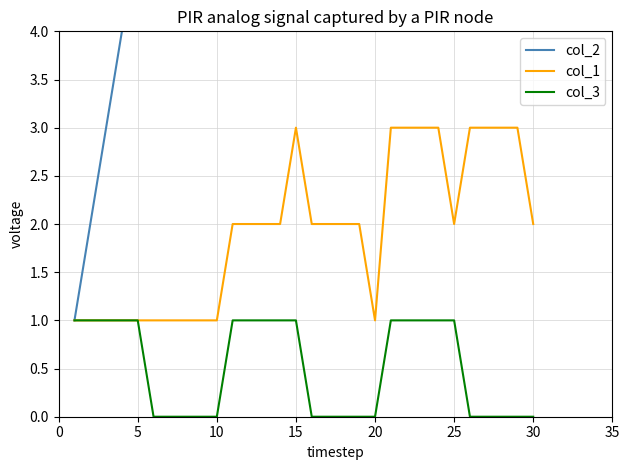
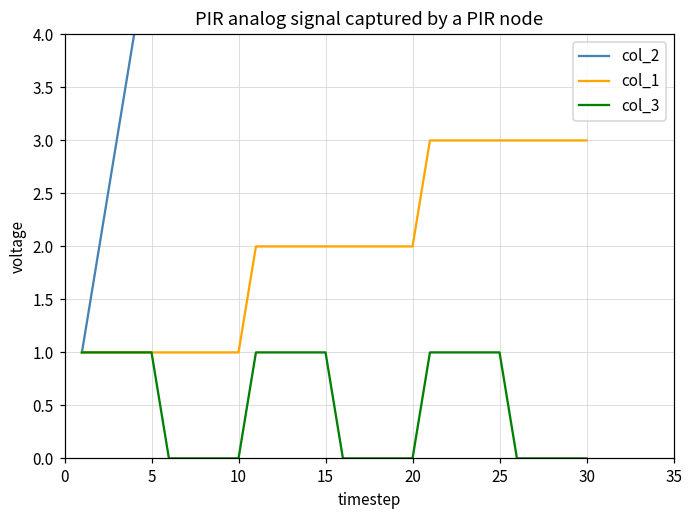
  {
    "col_1": {
      "10": 1,
-     "15": 3,
-     "20": 1,
-     "25": 2,
-     "30": 2
+     "15": 2,
+     "20": 2,
+     "25": 3,
+     "30": 3
    },
    "col_3": {
      "10": 0,
      "15": 1,
      "20": 0,
      "25": 1,
      "30": 0
    }
  }
